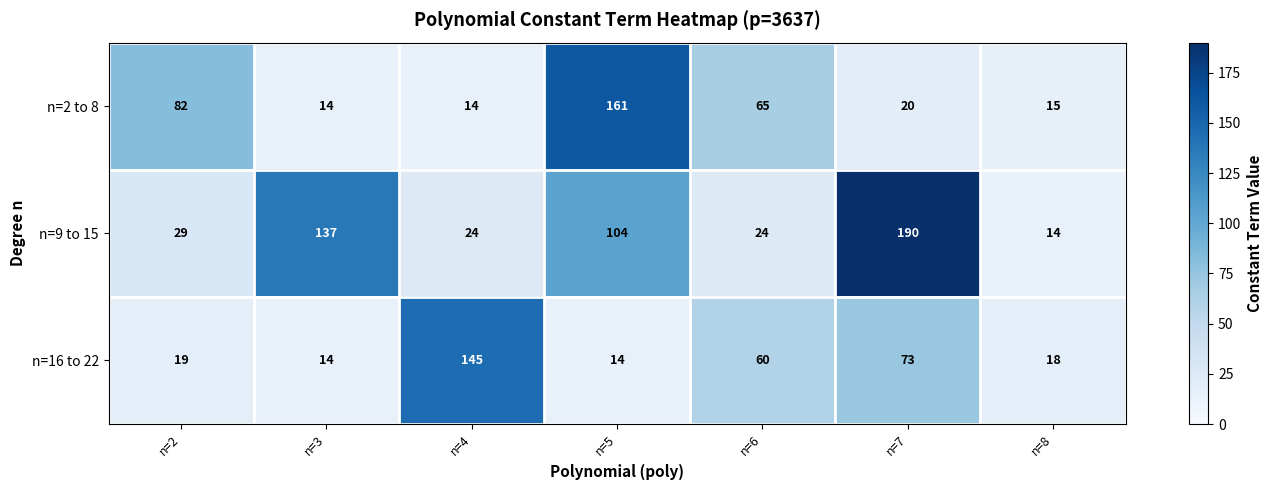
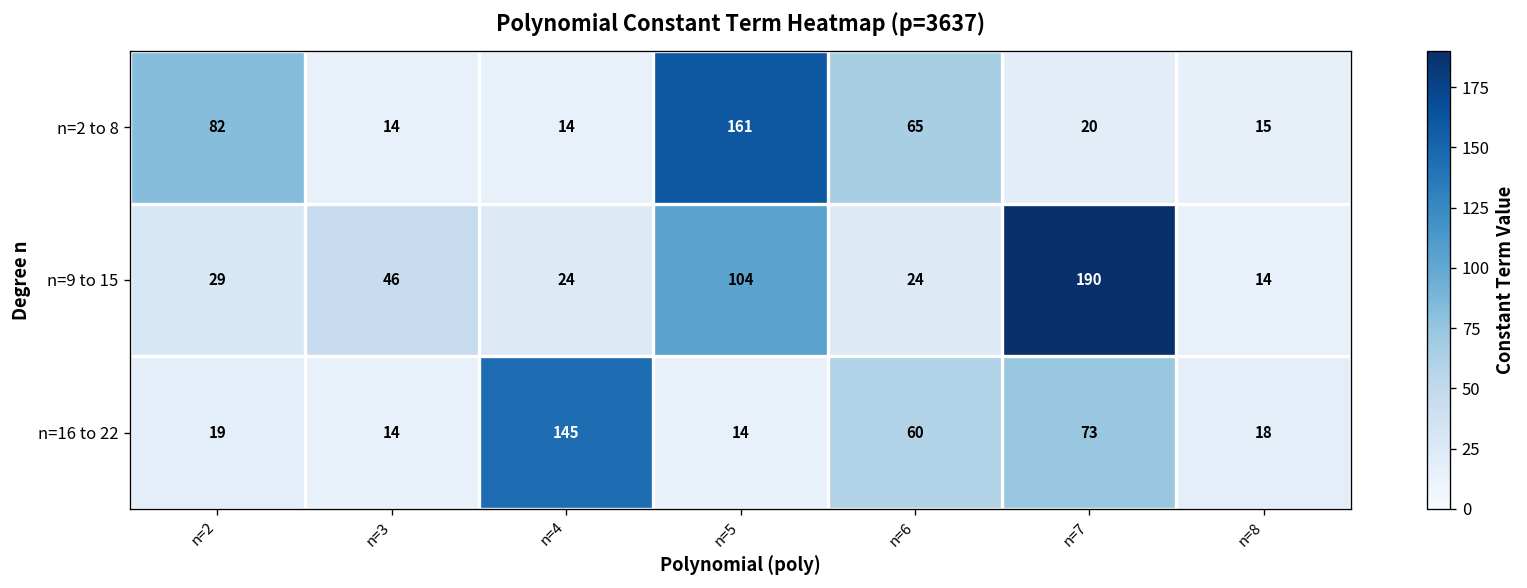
  {
    "n=2 to 8": {
      "n=2": 82,
      "n=3": 14,
      "n=4": 14,
      "n=5": 161,
      "n=6": 65,
      "n=7": 20,
      "n=8": 15
    },
    "n=9 to 15": {
      "n=2": 29,
-     "n=3": 137,
+     "n=3": 46,
      "n=4": 24,
      "n=5": 104,
      "n=6": 24,
      "n=7": 190,
      "n=8": 14
    },
    "n=16 to 22": {
      "n=2": 19,
      "n=3": 14,
      "n=4": 145,
      "n=5": 14,
      "n=6": 60,
      "n=7": 73,
      "n=8": 18
    }
  }
